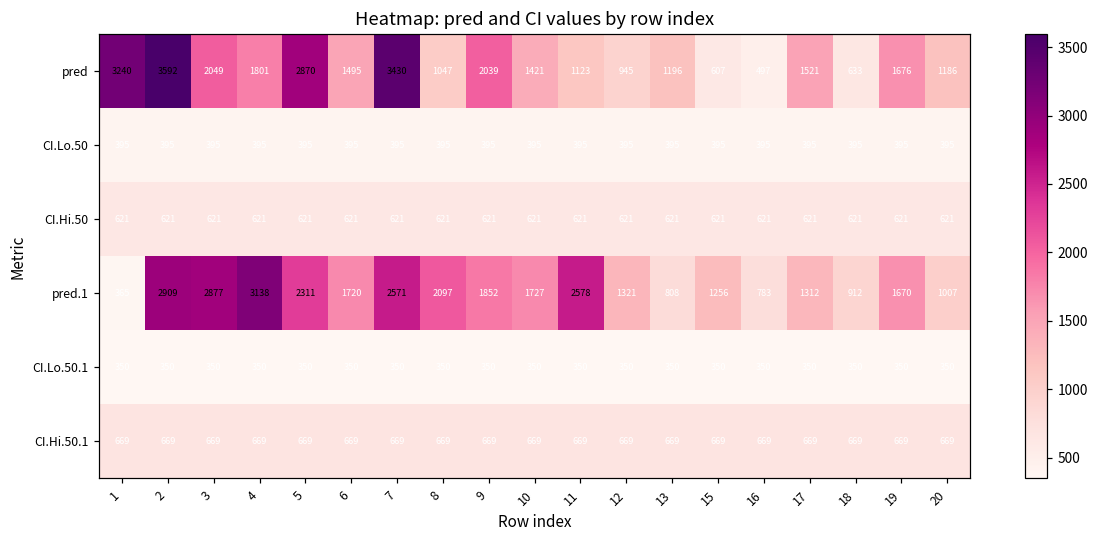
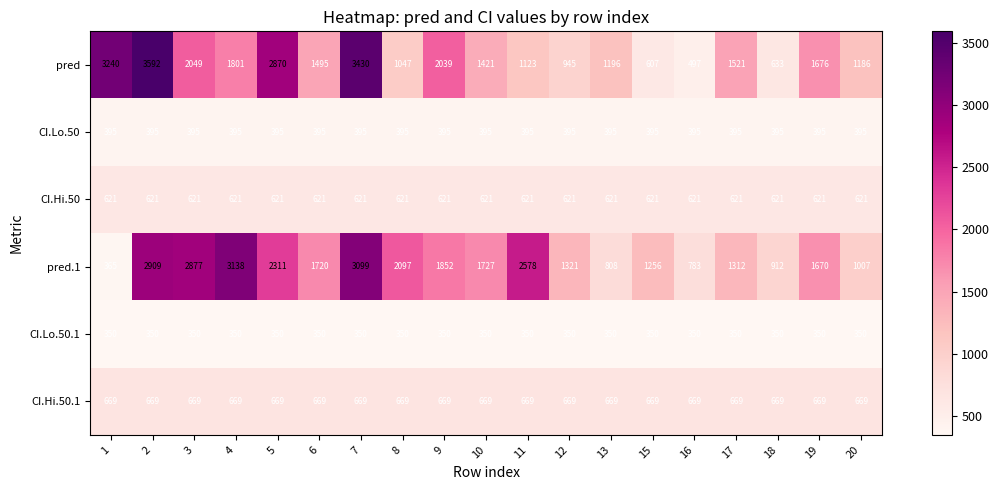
  {
    "pred": {
      "1": 3240,
      "2": 3592,
      "3": 2049,
      "4": 1801,
      "5": 2870,
      "6": 1495,
      "7": 3430,
      "8": 1047,
      "9": 2039,
      "10": 1421,
      "11": 1123,
      "12": 945,
      "13": 1196,
      "17": 1521,
      "19": 1676,
      "20": 1186
    },
    "pred.1": {
      "2": 2909,
      "3": 2877,
      "4": 3138,
      "5": 2311,
      "6": 1720,
-     "7": 2571,
+     "7": 3099,
      "8": 2097,
      "9": 1852,
      "10": 1727,
      "11": 2578,
      "12": 1321,
      "15": 1256,
      "17": 1312,
      "19": 1670,
      "20": 1007
    }
  }
